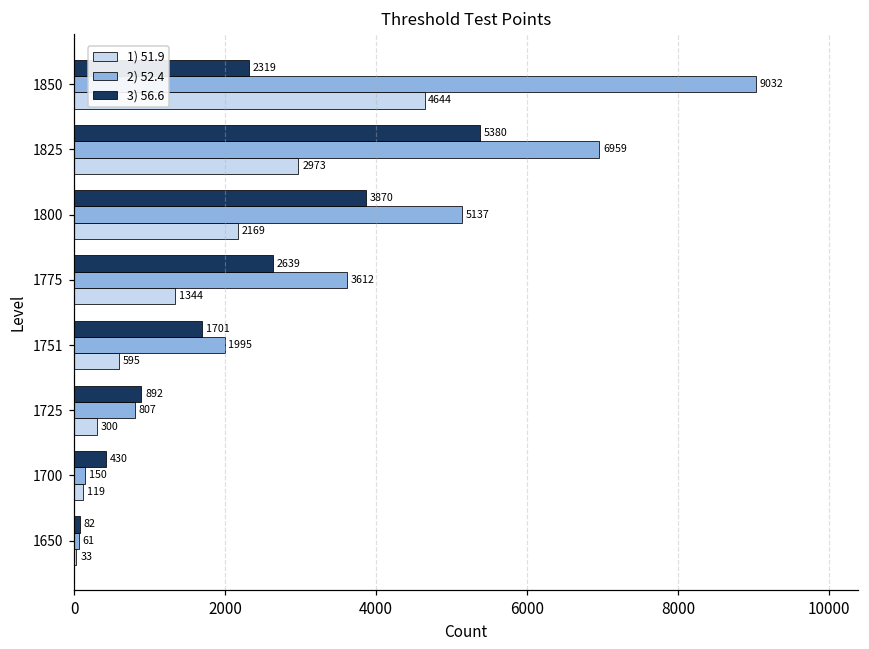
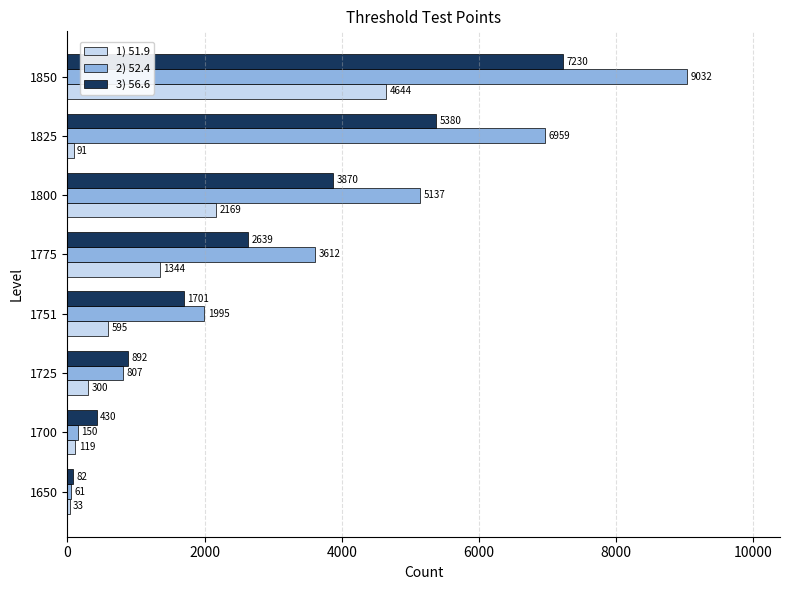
  {
    "1) 51.9": {
      "1850": 4644,
-     "1825": 2973,
+     "1825": 91,
      "1800": 2169,
      "1775": 1344,
      "1751": 595,
      "1725": 300,
      "1700": 119,
      "1650": 33
    },
    "2) 52.4": {
      "1850": 9032,
      "1825": 6959,
      "1800": 5137,
      "1775": 3612,
      "1751": 1995,
      "1725": 807,
      "1700": 150,
      "1650": 61
    },
    "3) 56.6": {
-     "1850": 2319,
+     "1850": 7230,
      "1825": 5380,
      "1800": 3870,
      "1775": 2639,
      "1751": 1701,
      "1725": 892,
      "1700": 430,
      "1650": 82
    }
  }
